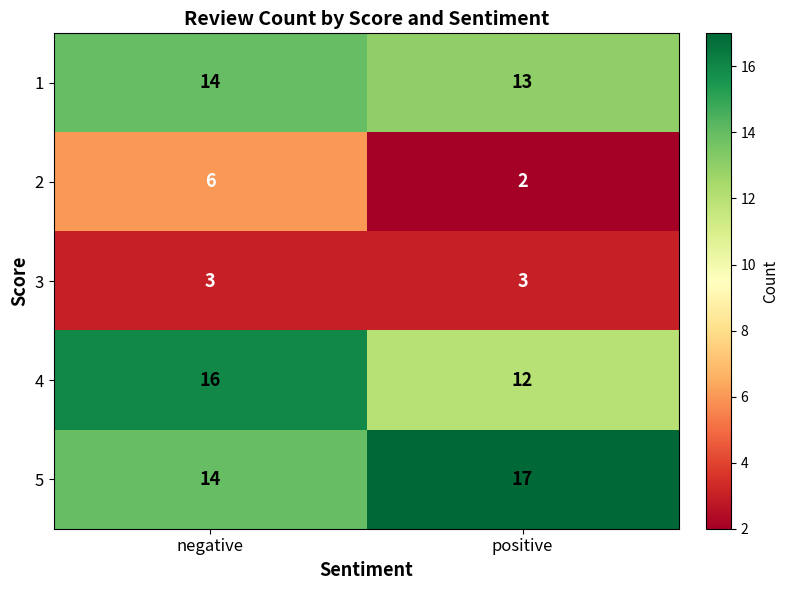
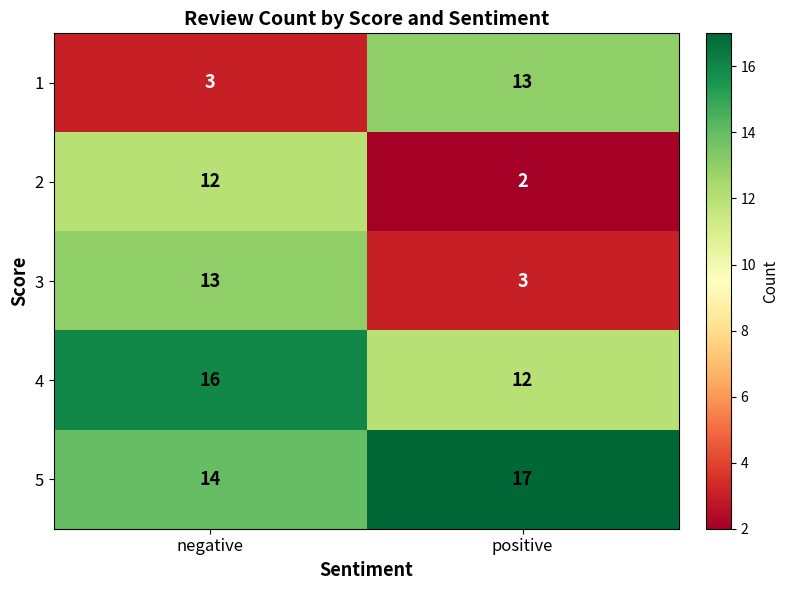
  {
    "1": {
-     "negative": 14,
+     "negative": 3,
      "positive": 13
    },
    "2": {
-     "negative": 6,
+     "negative": 12,
      "positive": 2
    },
    "3": {
-     "negative": 3,
+     "negative": 13,
      "positive": 3
    },
    "4": {
      "negative": 16,
      "positive": 12
    },
    "5": {
      "negative": 14,
      "positive": 17
    }
  }
